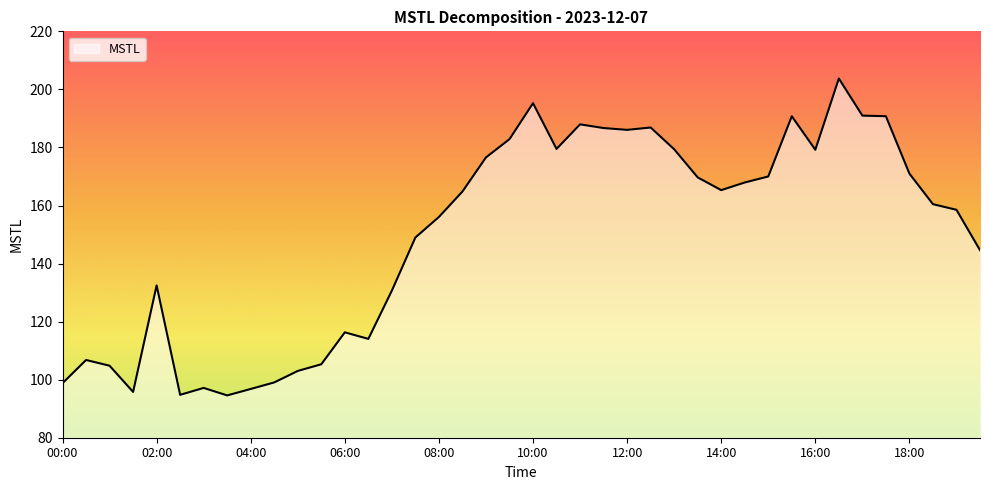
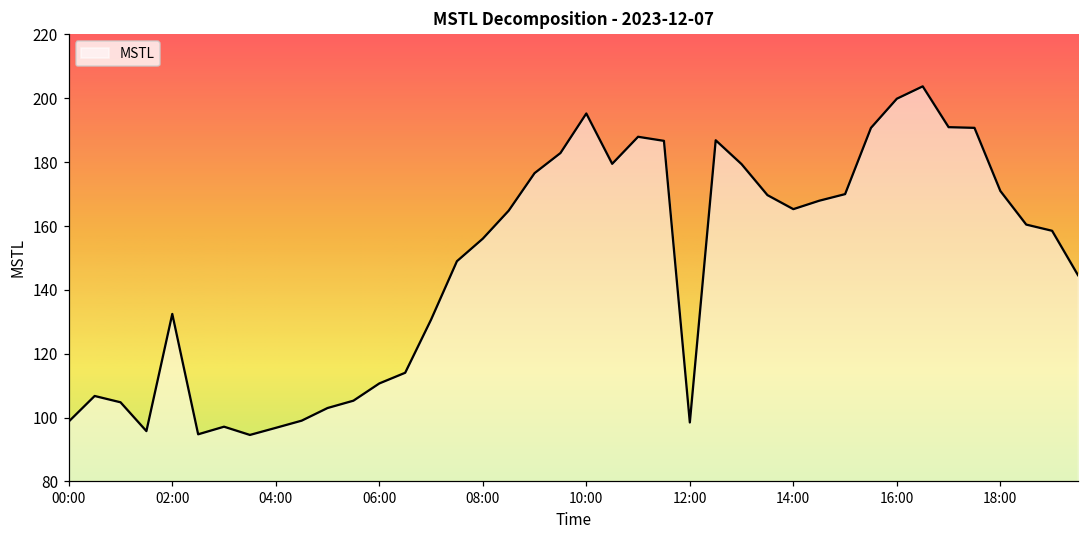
  {
    "00:00": 99,
    "02:00": 132,
    "04:00": 97,
-   "06:00": 116,
+   "06:00": 111,
    "08:00": 156,
    "10:00": 195,
-   "12:00": 186,
+   "12:00": 98,
    "14:00": 165,
-   "16:00": 179,
+   "16:00": 200,
    "18:00": 171
  }
